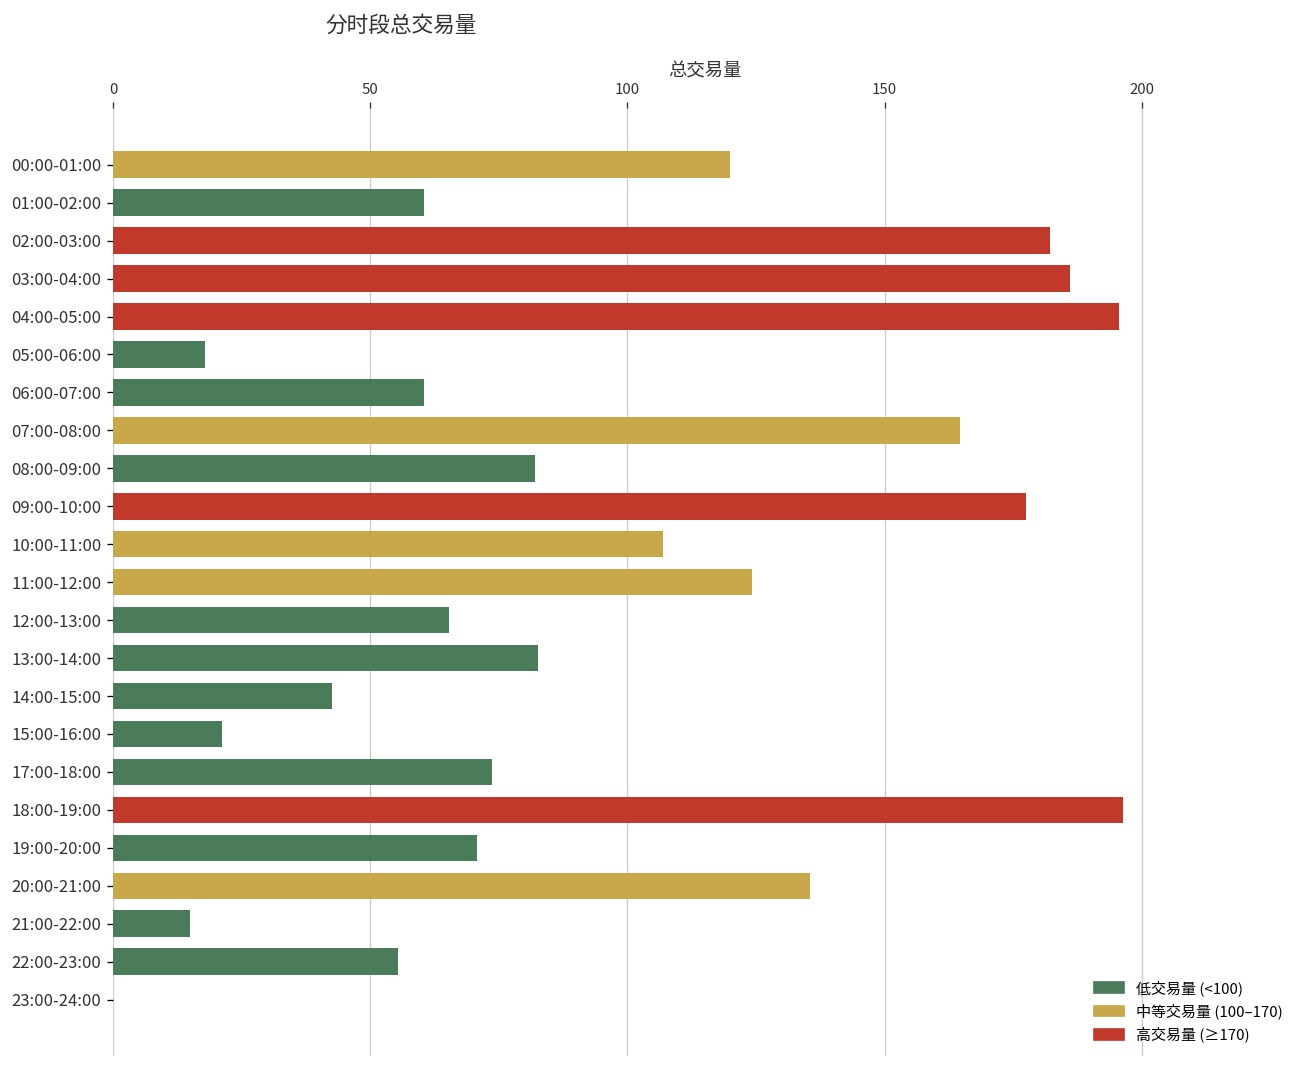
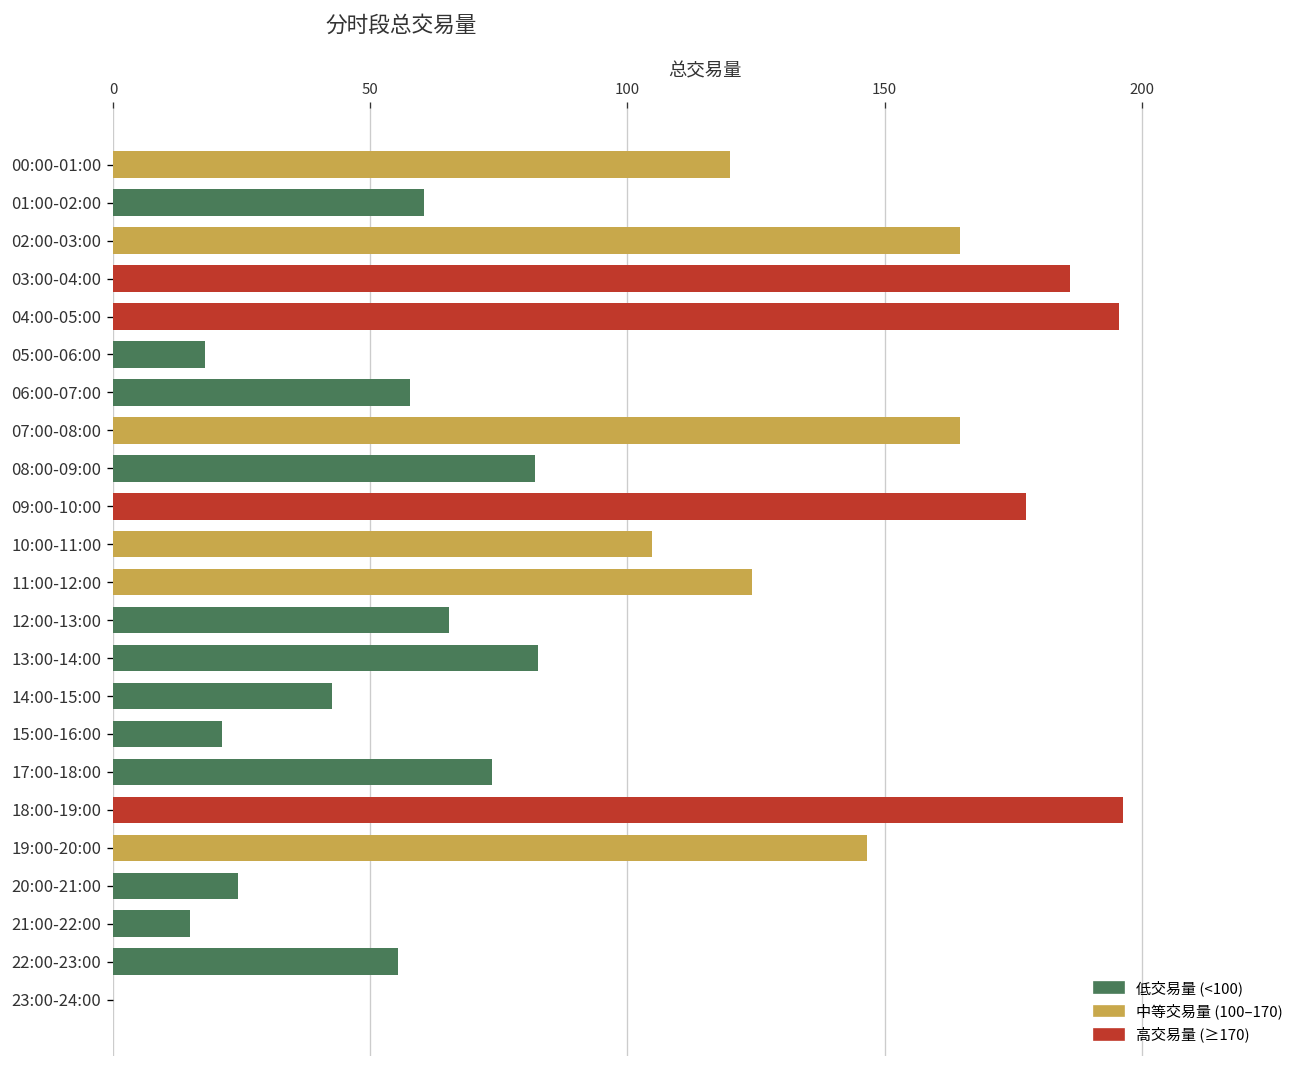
  {
    "00:00-01:00": 120,
    "01:00-02:00": 60,
-   "02:00-03:00": 182,
+   "02:00-03:00": 165,
    "03:00-04:00": 186,
    "04:00-05:00": 196,
    "05:00-06:00": 18,
-   "06:00-07:00": 61,
+   "06:00-07:00": 58,
    "07:00-08:00": 165,
    "08:00-09:00": 82,
    "09:00-10:00": 177,
-   "10:00-11:00": 107,
+   "10:00-11:00": 105,
    "11:00-12:00": 124,
    "12:00-13:00": 65,
    "13:00-14:00": 83,
    "14:00-15:00": 43,
    "15:00-16:00": 21,
    "17:00-18:00": 74,
    "18:00-19:00": 196,
-   "19:00-20:00": 71,
-   "20:00-21:00": 136,
+   "19:00-20:00": 147,
+   "20:00-21:00": 24,
    "21:00-22:00": 15,
    "22:00-23:00": 55,
    "23:00-24:00": 0
  }
